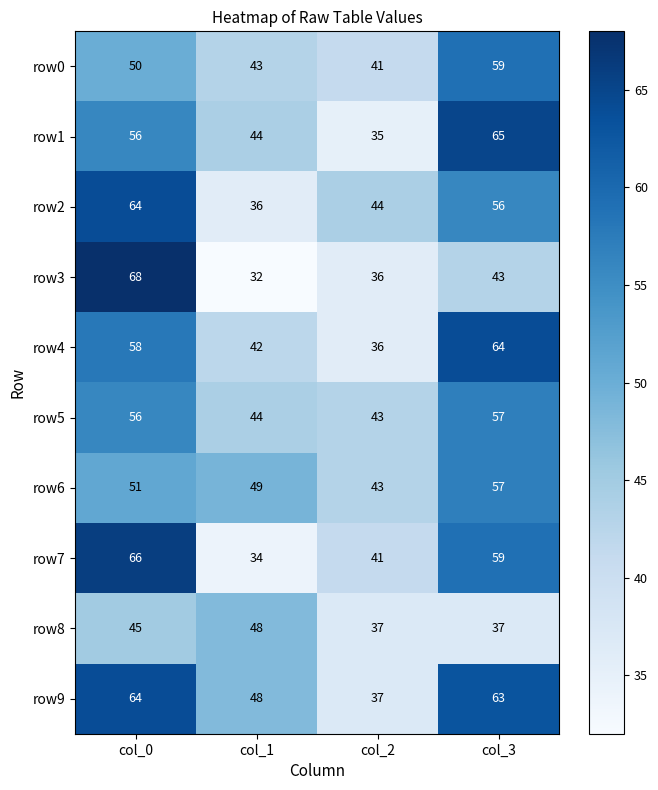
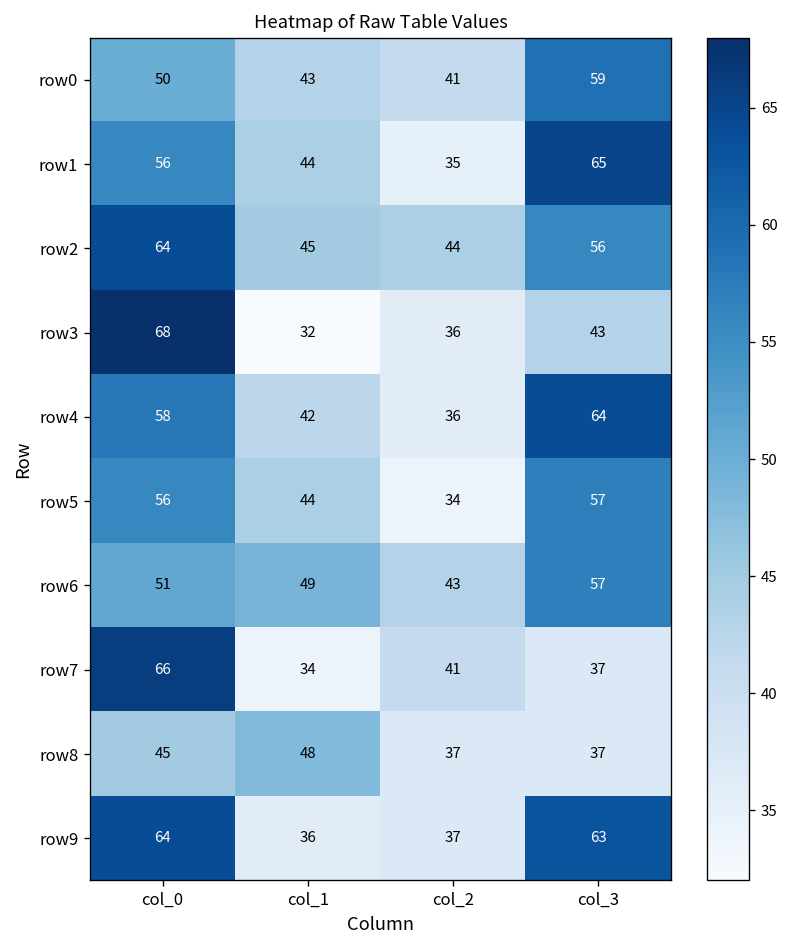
  {
    "row0": {
      "col_0": 50,
      "col_1": 43,
      "col_2": 41,
      "col_3": 59
    },
    "row1": {
      "col_0": 56,
      "col_1": 44,
      "col_2": 35,
      "col_3": 65
    },
    "row2": {
      "col_0": 64,
-     "col_1": 36,
+     "col_1": 45,
      "col_2": 44,
      "col_3": 56
    },
    "row3": {
      "col_0": 68,
      "col_1": 32,
      "col_2": 36,
      "col_3": 43
    },
    "row4": {
      "col_0": 58,
      "col_1": 42,
      "col_2": 36,
      "col_3": 64
    },
    "row5": {
      "col_0": 56,
      "col_1": 44,
-     "col_2": 43,
+     "col_2": 34,
      "col_3": 57
    },
    "row6": {
      "col_0": 51,
      "col_1": 49,
      "col_2": 43,
      "col_3": 57
    },
    "row7": {
      "col_0": 66,
      "col_1": 34,
      "col_2": 41,
-     "col_3": 59
+     "col_3": 37
    },
    "row8": {
      "col_0": 45,
      "col_1": 48,
      "col_2": 37,
      "col_3": 37
    },
    "row9": {
      "col_0": 64,
-     "col_1": 48,
+     "col_1": 36,
      "col_2": 37,
      "col_3": 63
    }
  }
